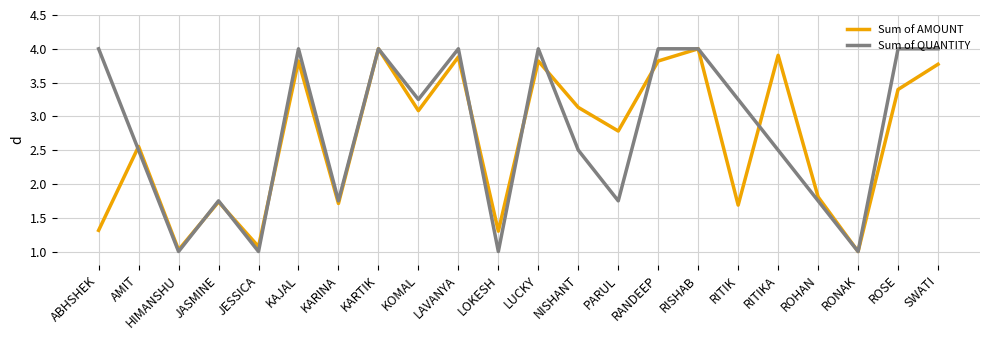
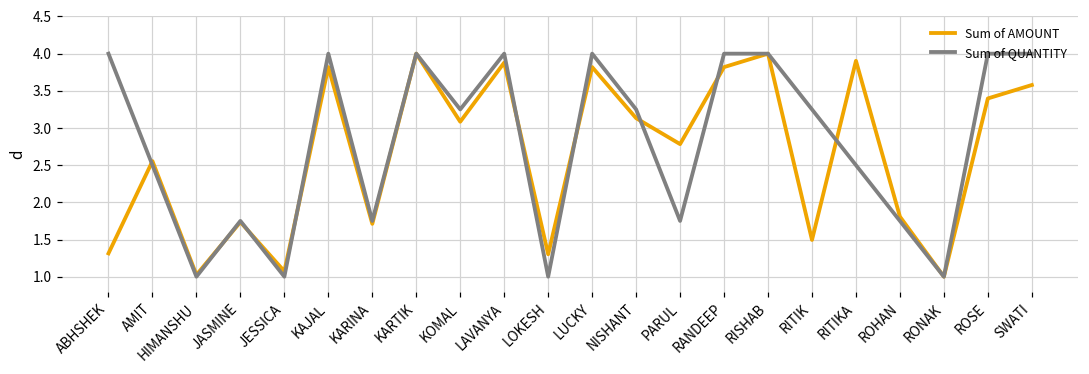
  {
    "Sum of AMOUNT": {
      "ABHSHEK": 1.3,
      "AMIT": 2.6,
      "JESSICA": 1.1,
      "KAJAL": 3.8,
      "KARINA": 1.7,
      "KOMAL": 3.1,
      "LAVANYA": 3.9,
      "LOKESH": 1.3,
      "LUCKY": 3.8,
      "NISHANT": 3.1,
      "PARUL": 2.8,
      "RANDEEP": 3.8,
-     "RITIK": 1.7,
+     "RITIK": 1.5,
      "RITIKA": 3.9,
      "ROHAN": 1.8,
      "ROSE": 3.4,
-     "SWATI": 3.8
+     "SWATI": 3.6
    },
    "Sum of QUANTITY": {
      "ABHSHEK": 4.0,
      "AMIT": 2.5,
      "JESSICA": 1.0,
      "KAJAL": 4.0,
      "KARINA": 1.8,
      "KOMAL": 3.3,
      "LAVANYA": 4.0,
      "LOKESH": 1.0,
      "LUCKY": 4.0,
-     "NISHANT": 2.5,
+     "NISHANT": 3.3,
      "PARUL": 1.8,
      "RANDEEP": 4.0,
      "RITIK": 3.3,
      "RITIKA": 2.5,
      "ROHAN": 1.8,
      "ROSE": 4.0,
      "SWATI": 4.0
    }
  }
